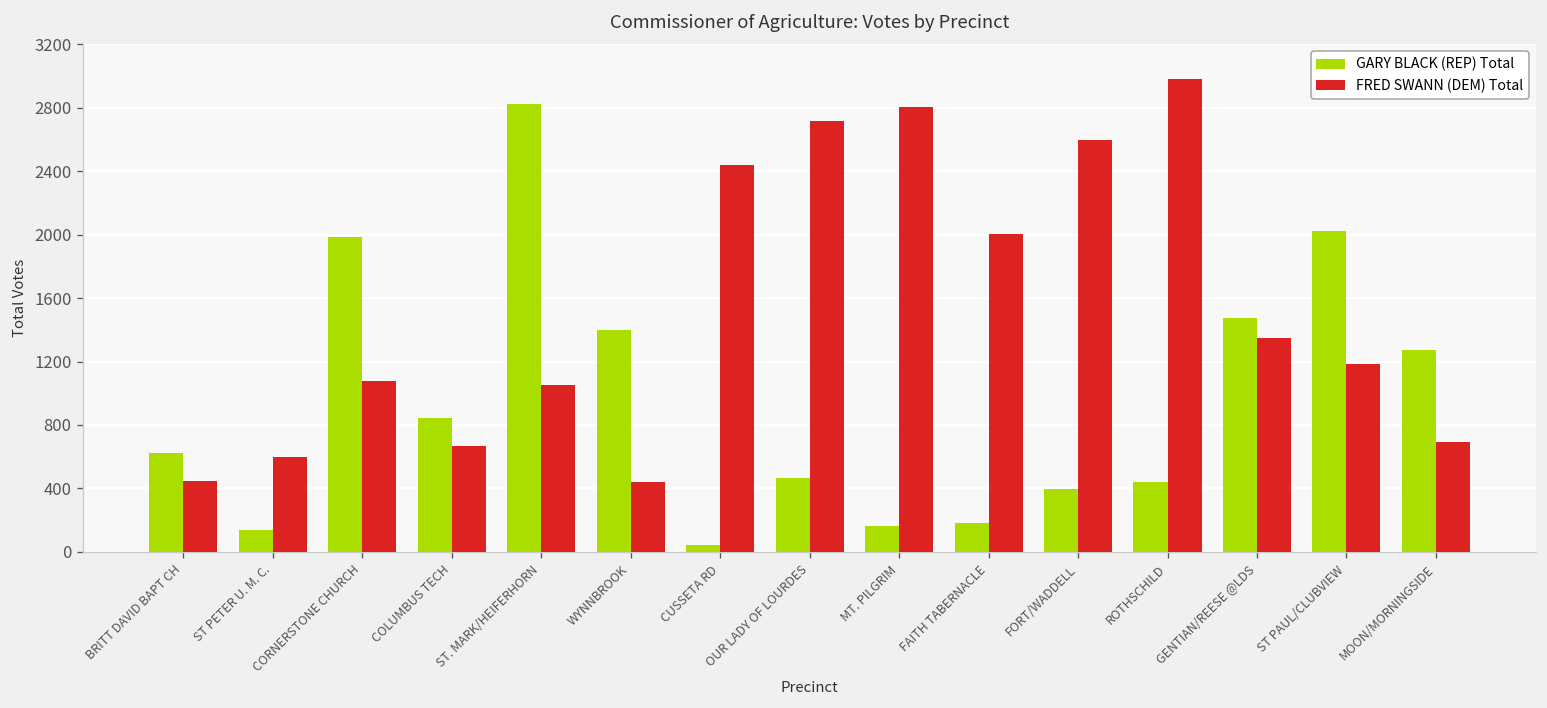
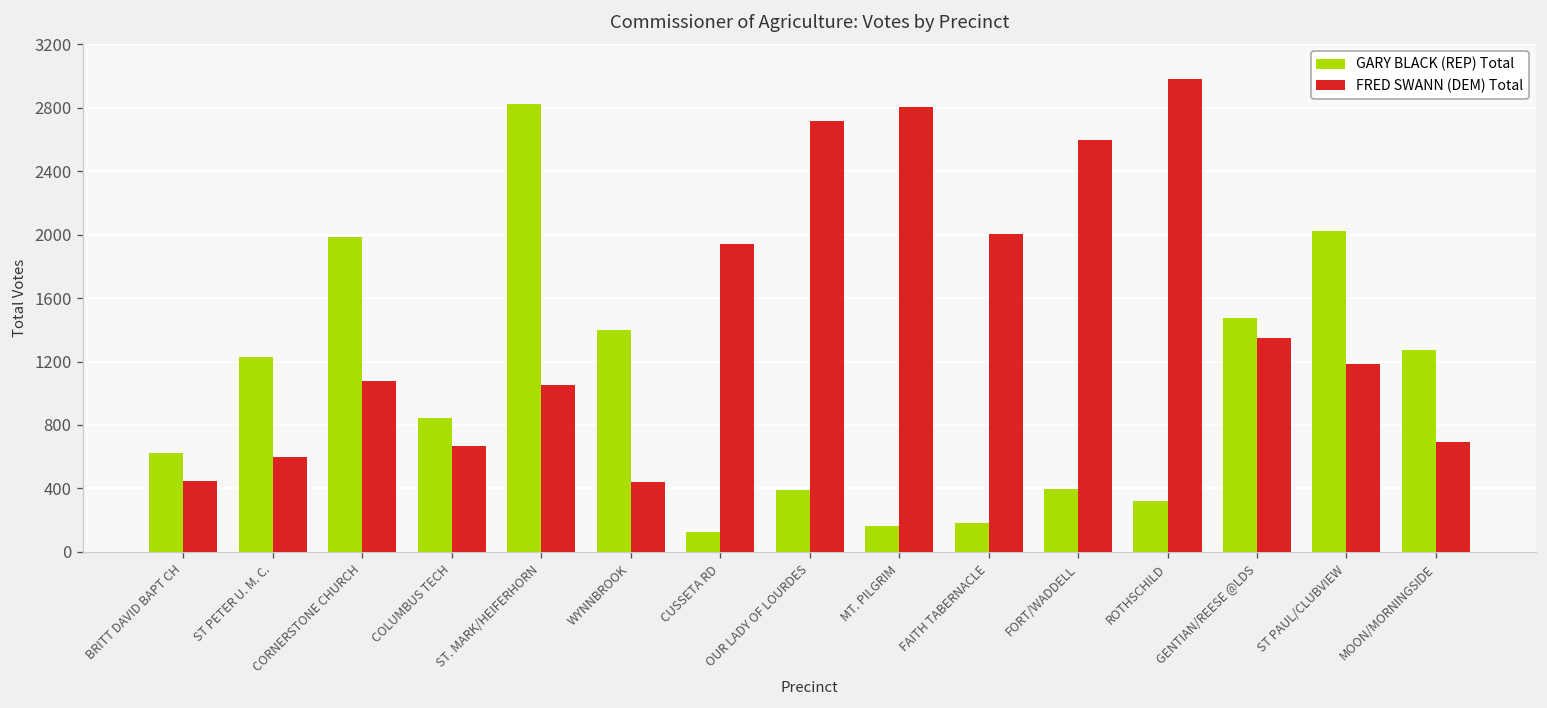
  {
    "GARY BLACK (REP) Total": {
      "BRITT DAVID BAPT CH": 620,
-     "ST PETER U. M. C.": 140,
+     "ST PETER U. M. C.": 1230,
      "CORNERSTONE CHURCH": 1990,
      "COLUMBUS TECH": 840,
      "ST. MARK/HEIFERHORN": 2820,
      "WYNNBROOK": 1400,
-     "CUSSETA RD": 50,
-     "OUR LADY OF LOURDES": 460,
+     "CUSSETA RD": 130,
+     "OUR LADY OF LOURDES": 390,
      "MT. PILGRIM": 160,
      "FAITH TABERNACLE": 180,
      "FORT/WADDELL": 390,
-     "ROTHSCHILD": 440,
+     "ROTHSCHILD": 320,
      "GENTIAN/REESE @LDS": 1480,
      "ST PAUL/CLUBVIEW": 2020,
      "MOON/MORNINGSIDE": 1270
    },
    "FRED SWANN (DEM) Total": {
      "BRITT DAVID BAPT CH": 450,
      "ST PETER U. M. C.": 600,
      "CORNERSTONE CHURCH": 1080,
      "COLUMBUS TECH": 670,
      "ST. MARK/HEIFERHORN": 1050,
      "WYNNBROOK": 440,
-     "CUSSETA RD": 2440,
+     "CUSSETA RD": 1940,
      "OUR LADY OF LOURDES": 2720,
      "MT. PILGRIM": 2800,
      "FAITH TABERNACLE": 2000,
      "FORT/WADDELL": 2600,
      "ROTHSCHILD": 2980,
      "GENTIAN/REESE @LDS": 1350,
      "ST PAUL/CLUBVIEW": 1190,
      "MOON/MORNINGSIDE": 690
    }
  }
